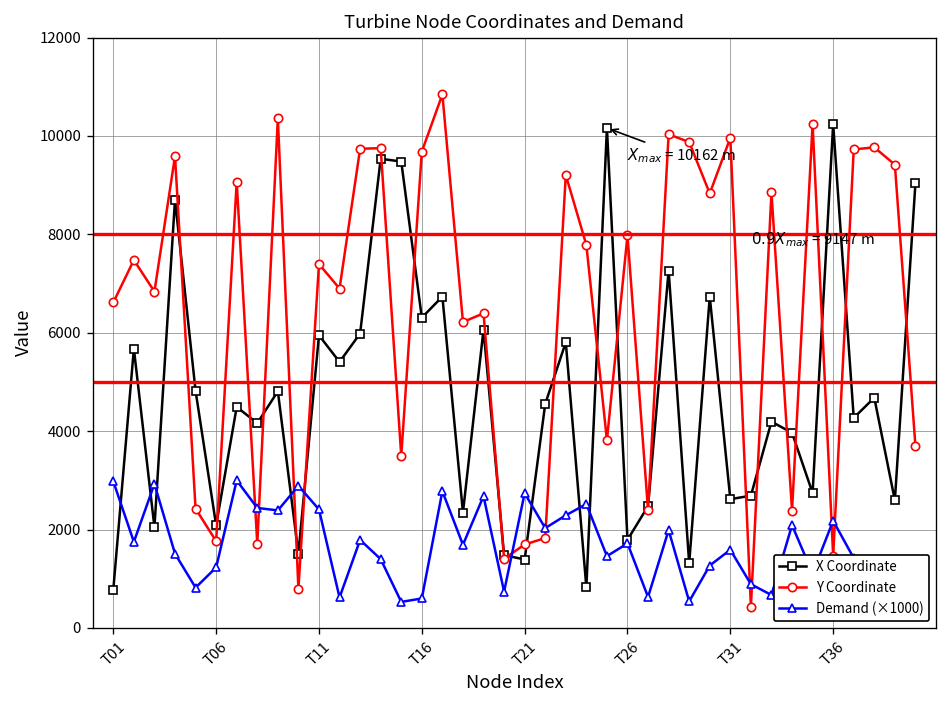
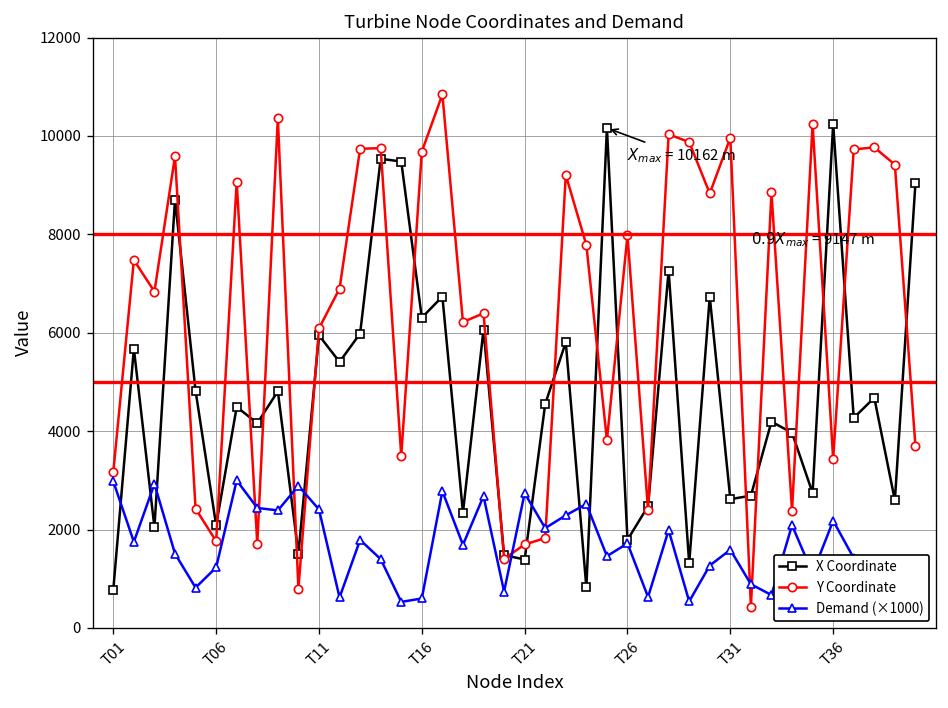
  {
    "X Coordinate": {
      "T01": 800,
      "T06": 2100,
      "T11": 5900,
      "T16": 6300,
      "T21": 1400,
      "T26": 1800,
      "T31": 2600,
      "T36": 10200
    },
    "Y Coordinate": {
-     "T01": 6600,
+     "T01": 3200,
      "T06": 1800,
-     "T11": 7400,
+     "T11": 6100,
      "T16": 9700,
      "T21": 1700,
      "T26": 8000,
      "T31": 10000,
-     "T36": 1500
+     "T36": 3400
    },
    "Demand (×1000)": {
      "T01": 3000,
      "T06": 1200,
      "T11": 2400,
      "T16": 600,
      "T21": 2700,
      "T26": 1700,
      "T31": 1600,
      "T36": 2200
    }
  }
